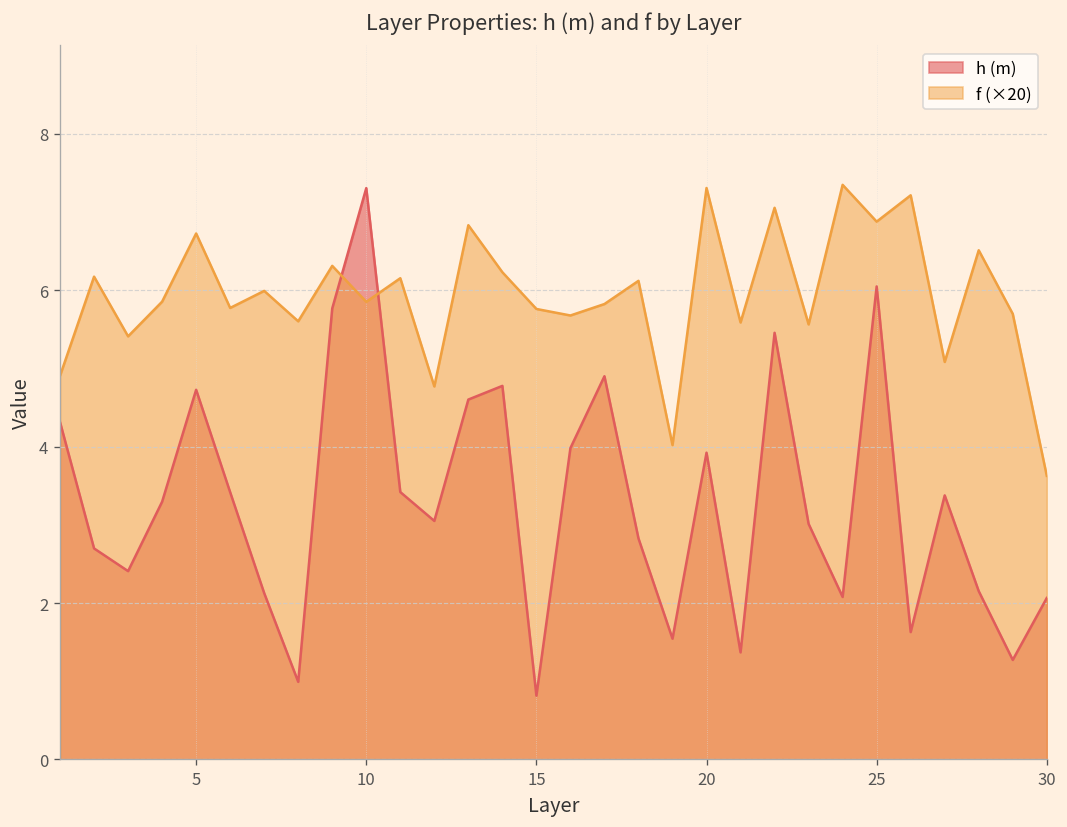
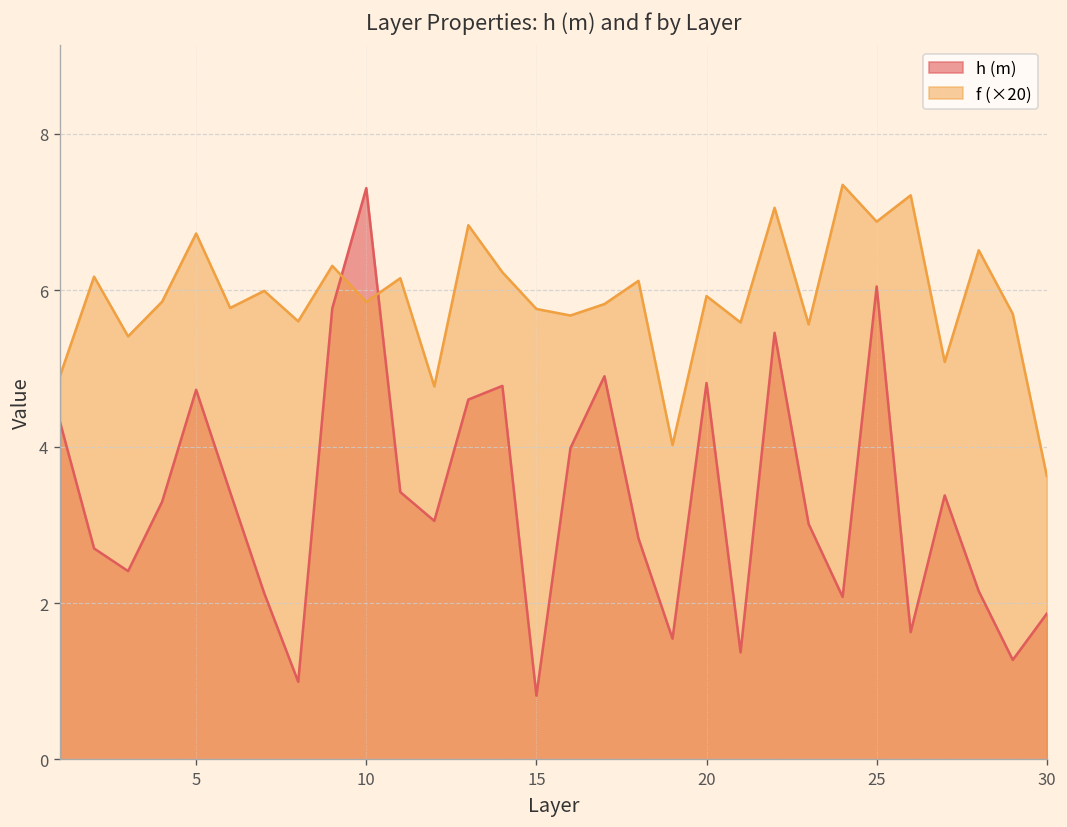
  {
    "h (m)": {
      "5": 4.7,
      "10": 7.3,
      "15": 0.8,
-     "20": 3.9,
+     "20": 4.8,
      "25": 6.0,
-     "30": 2.1
+     "30": 1.9
    },
    "f (×20)": {
      "5": 6.7,
      "10": 5.9,
      "15": 5.8,
-     "20": 7.3,
+     "20": 5.9,
      "25": 6.9,
      "30": 3.6
    }
  }
